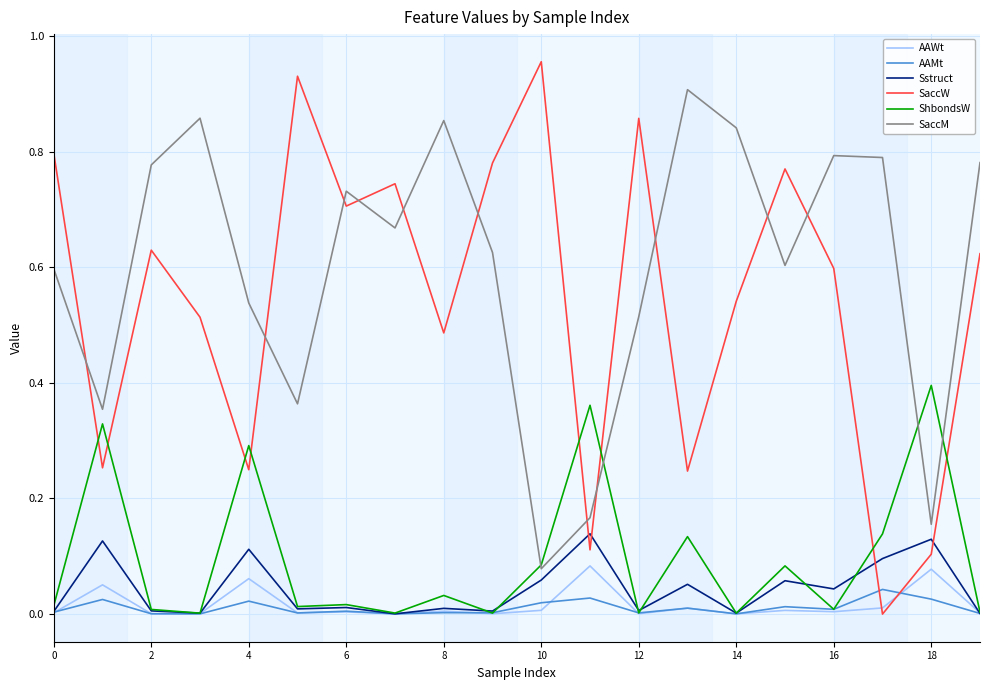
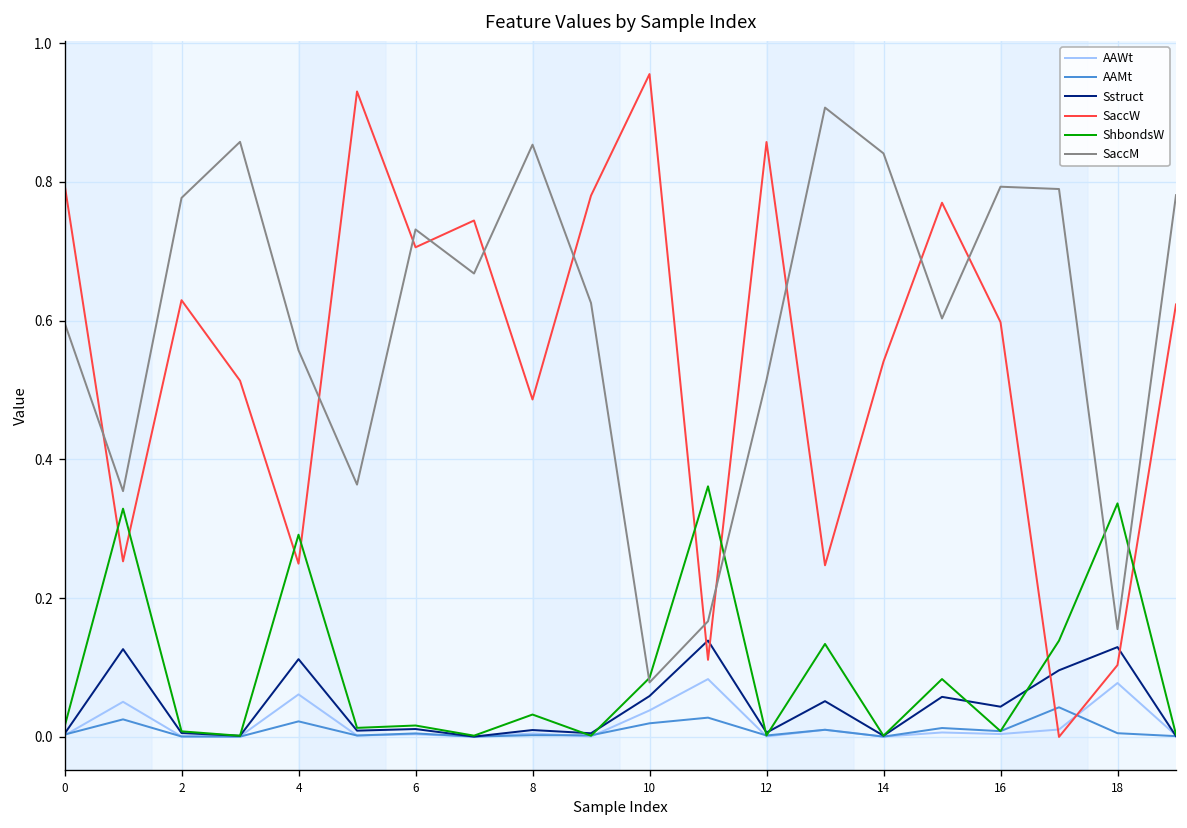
  {
    "AAWt": {
      "4": 0.06,
-     "10": 0.01,
+     "10": 0.04,
      "18": 0.08
    },
    "AAMt": {
      "4": 0.02,
      "10": 0.02,
-     "18": 0.03
+     "18": 0.01
    },
    "Sstruct": {
      "4": 0.11,
      "6": 0.01,
      "8": 0.01,
      "10": 0.06,
      "16": 0.04,
      "18": 0.13
    },
    "SaccW": {
      "0": 0.80,
      "2": 0.63,
      "4": 0.25,
      "6": 0.71,
      "8": 0.49,
      "10": 0.96,
      "12": 0.86,
      "14": 0.54,
      "16": 0.60,
      "18": 0.10
    },
    "ShbondsW": {
      "0": 0.01,
      "4": 0.29,
      "6": 0.02,
      "8": 0.03,
      "10": 0.09,
-     "18": 0.40
+     "18": 0.34
    },
    "SaccM": {
      "0": 0.60,
      "2": 0.78,
-     "4": 0.54,
+     "4": 0.56,
      "6": 0.73,
      "8": 0.85,
      "10": 0.08,
      "12": 0.51,
      "14": 0.84,
      "16": 0.79,
      "18": 0.16
    }
  }
